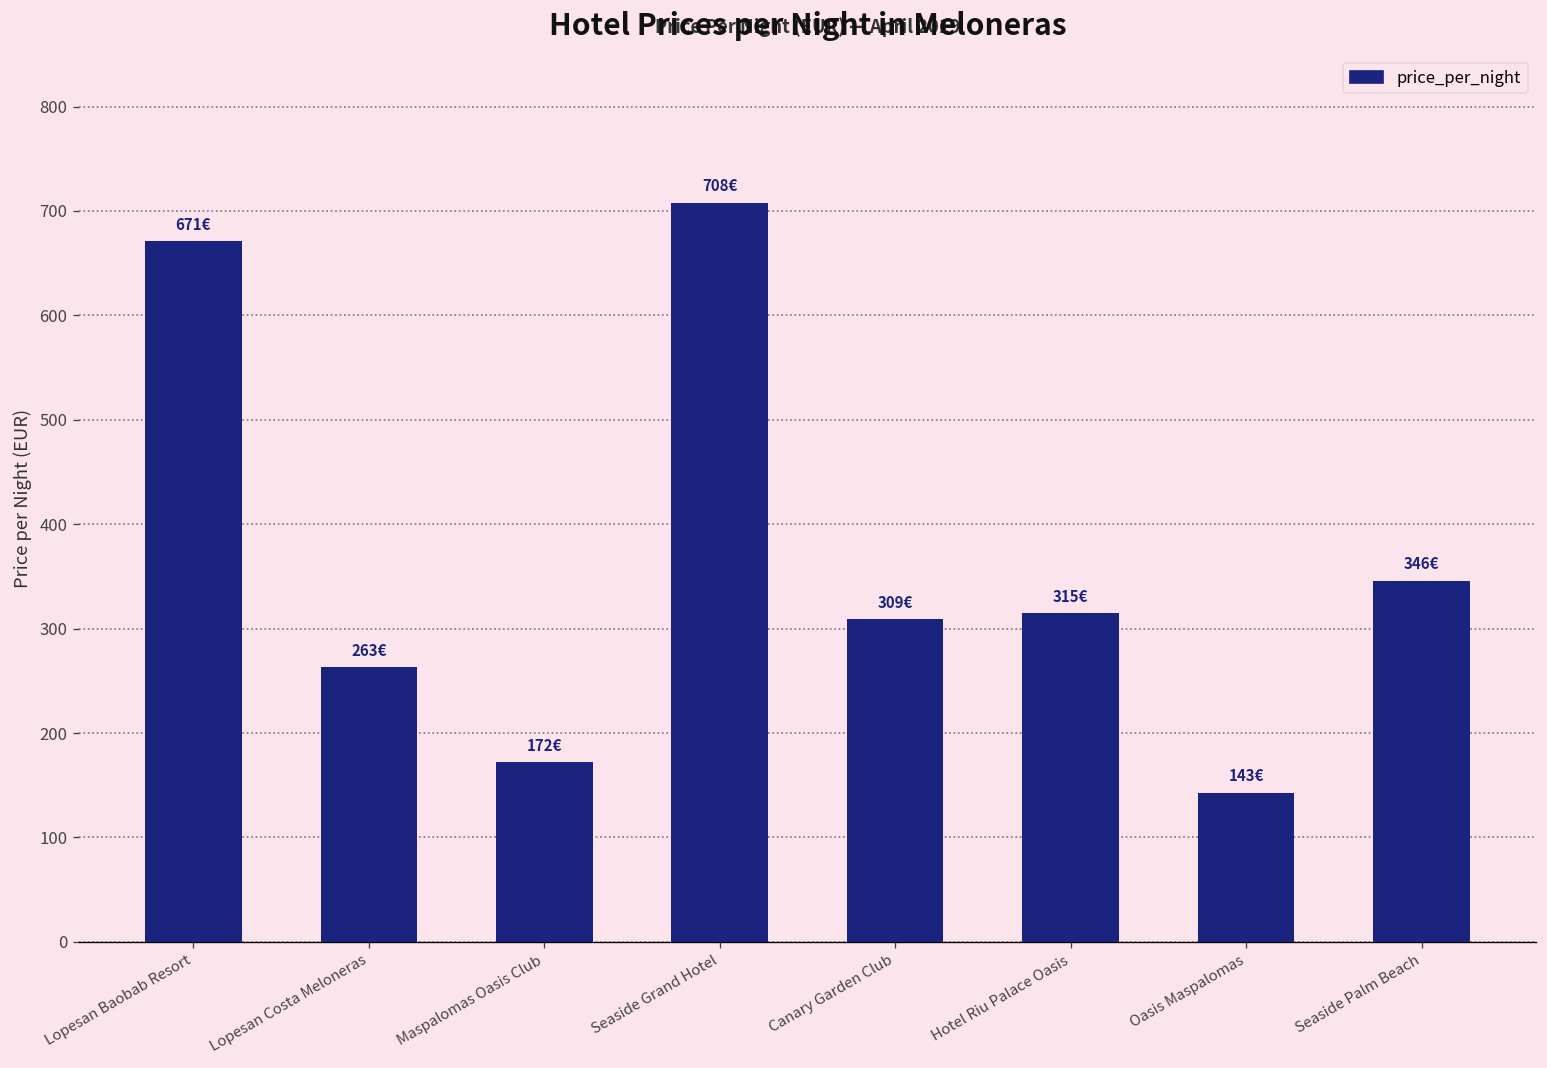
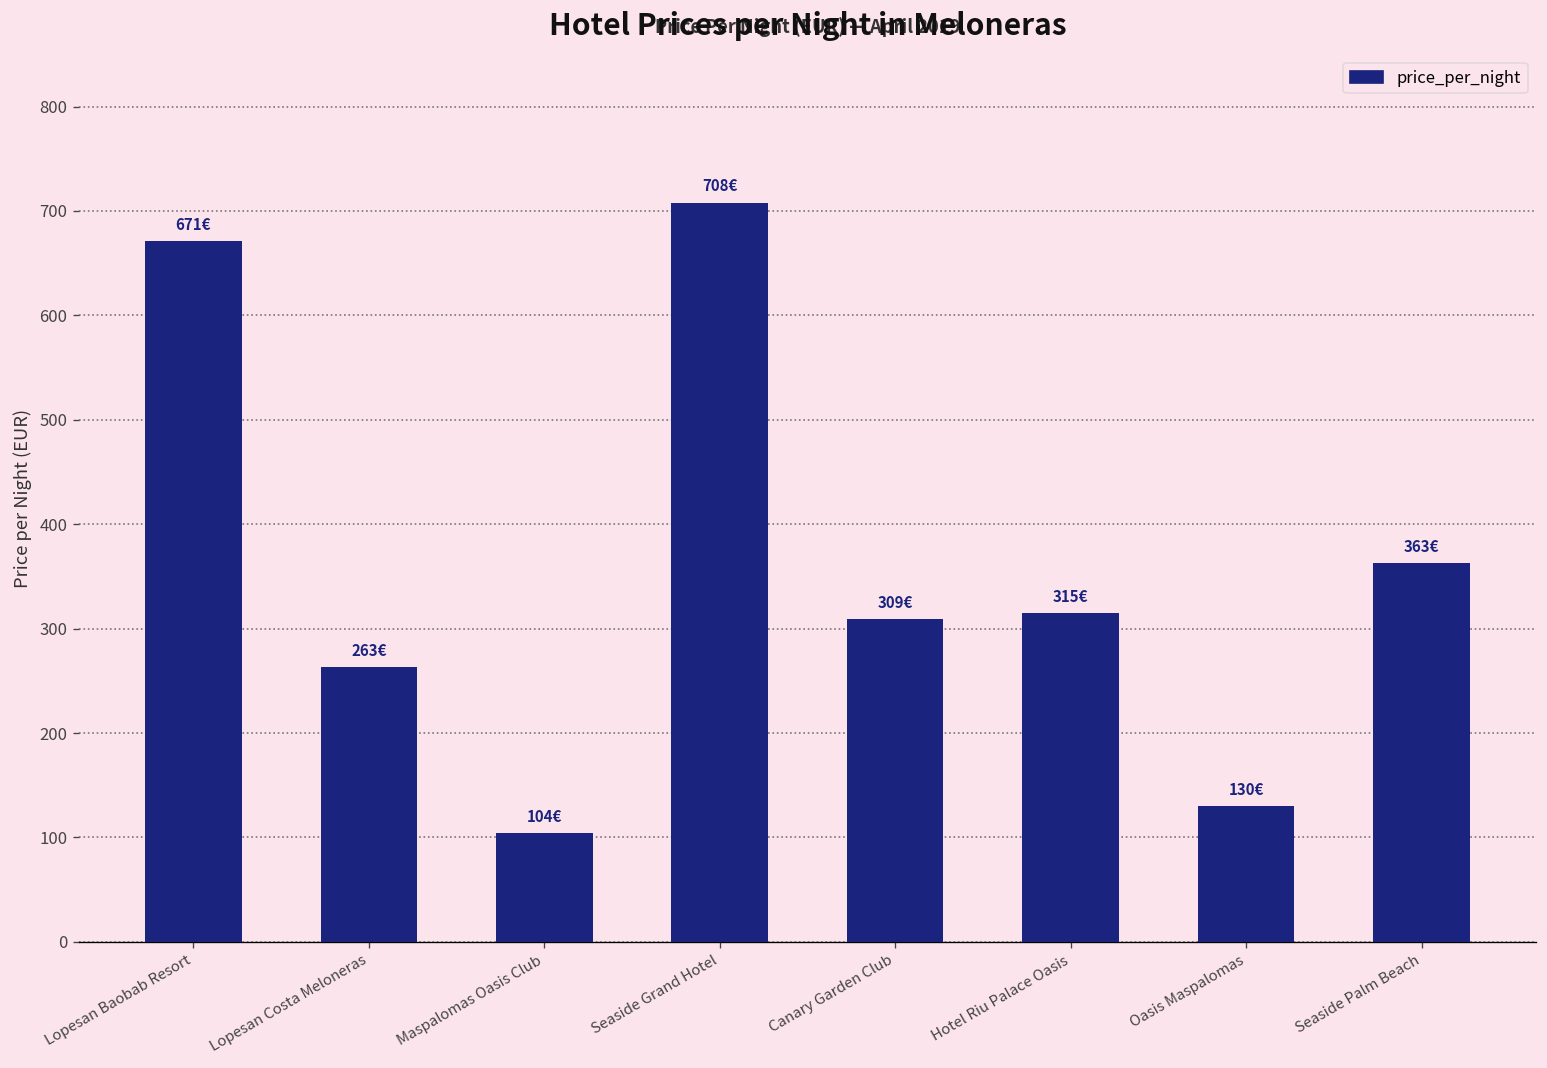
  {
    "Lopesan Baobab Resort": "671€",
    "Lopesan Costa Meloneras": "263€",
-   "Maspalomas Oasis Club": "172€",
+   "Maspalomas Oasis Club": "104€",
    "Seaside Grand Hotel": "708€",
    "Canary Garden Club": "309€",
    "Hotel Riu Palace Oasis": "315€",
-   "Oasis Maspalomas": "143€",
-   "Seaside Palm Beach": "346€"
+   "Oasis Maspalomas": "130€",
+   "Seaside Palm Beach": "363€"
  }
